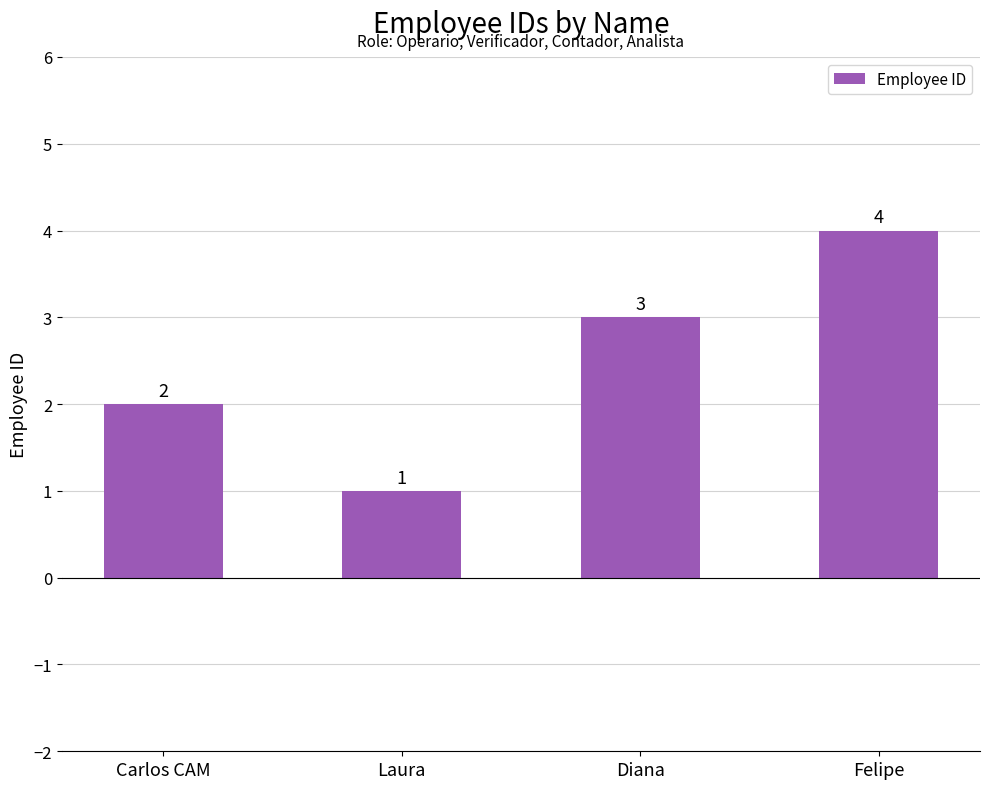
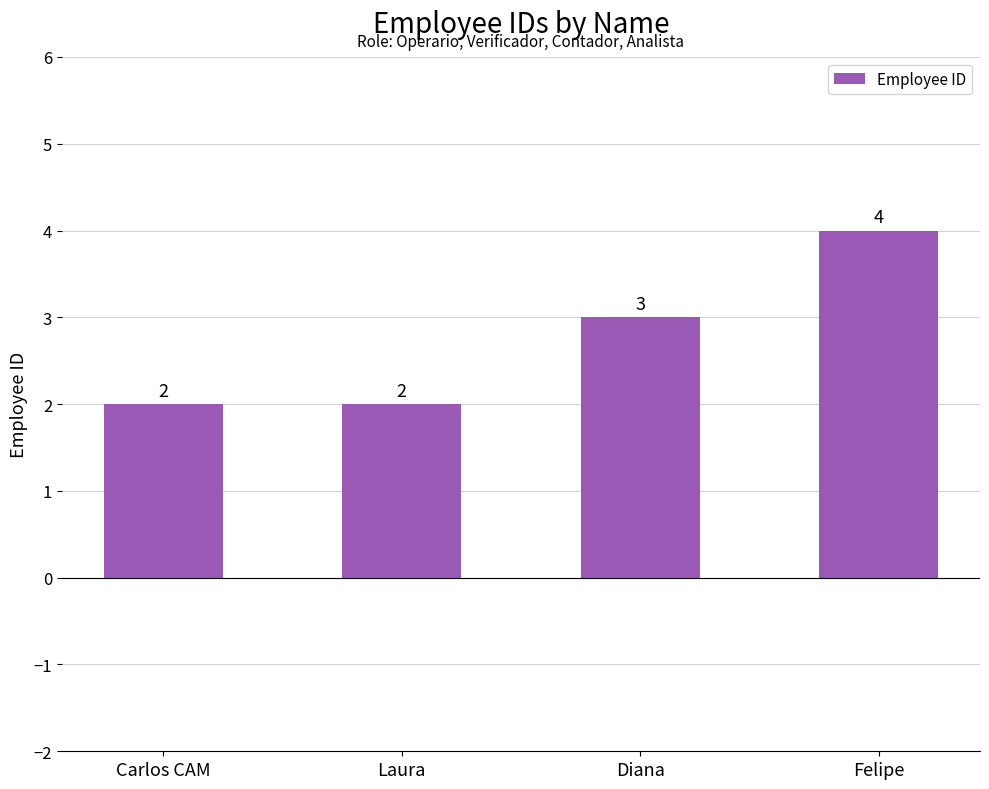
  {
    "Carlos CAM": 2,
-   "Laura": 1,
+   "Laura": 2,
    "Diana": 3,
    "Felipe": 4
  }
